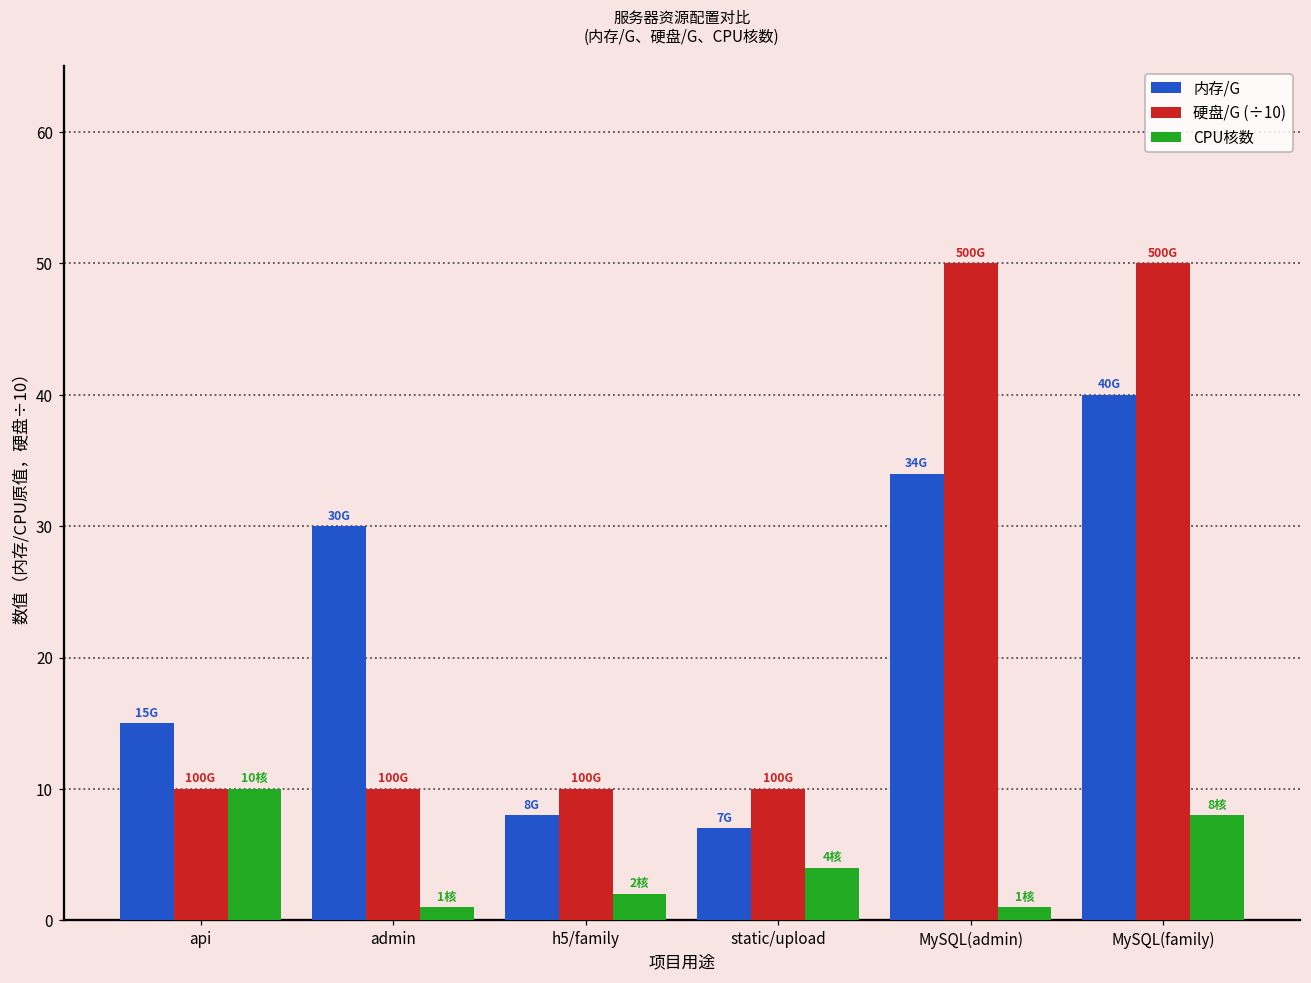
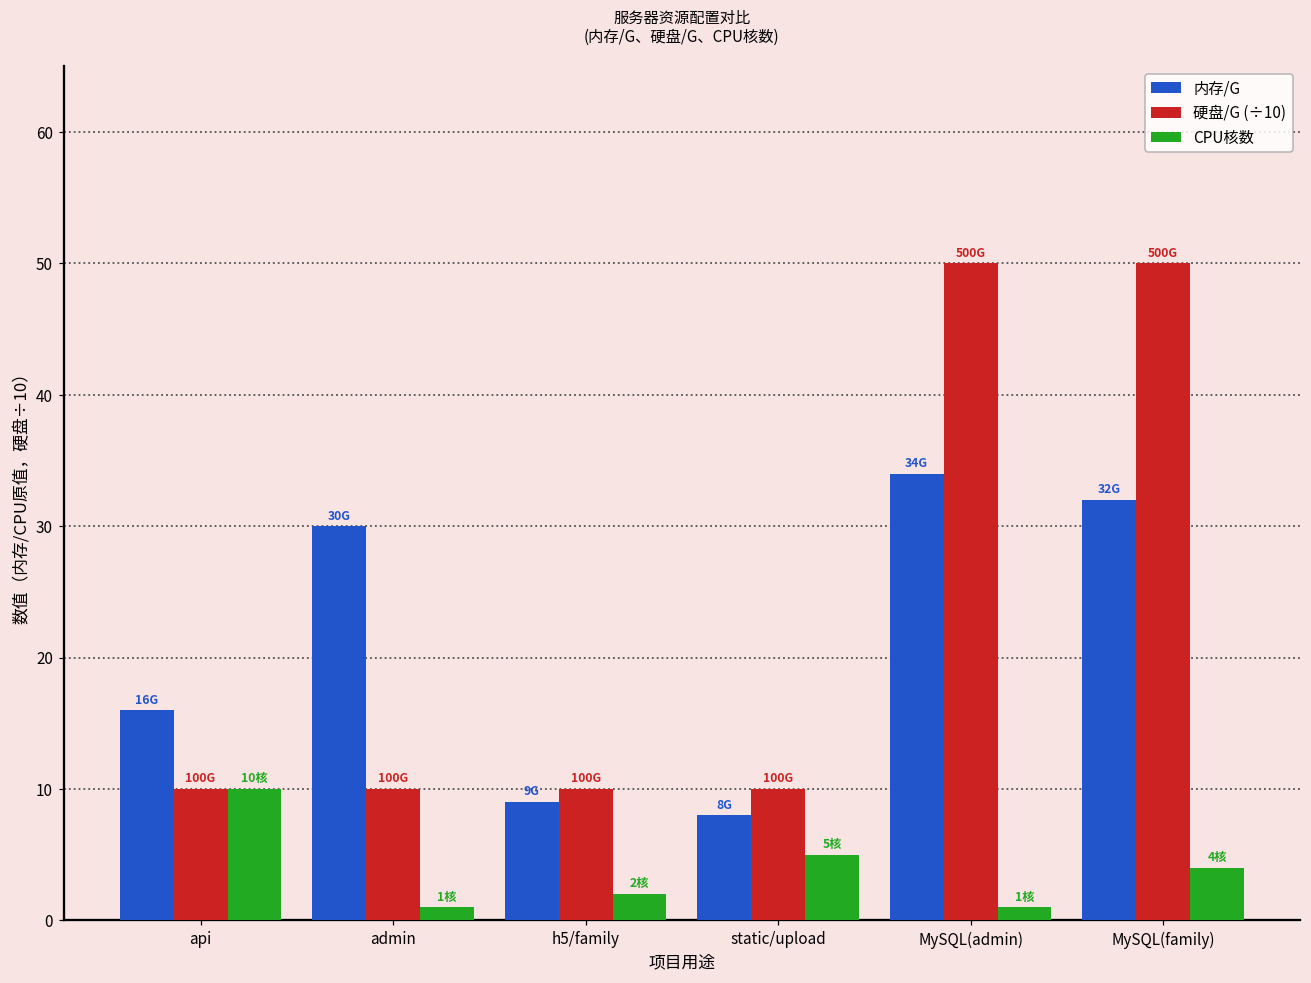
  {
    "内存/G": {
-     "api": "15G",
+     "api": "16G",
      "admin": "30G",
-     "h5/family": "8G",
-     "static/upload": "7G",
+     "h5/family": "9G",
+     "static/upload": "8G",
      "MySQL(admin)": "34G",
-     "MySQL(family)": "40G"
+     "MySQL(family)": "32G"
    },
    "CPU核数": {
      "api": "10核",
      "admin": "1核",
      "h5/family": "2核",
-     "static/upload": "4核",
+     "static/upload": "5核",
      "MySQL(admin)": "1核",
-     "MySQL(family)": "8核"
+     "MySQL(family)": "4核"
    }
  }
